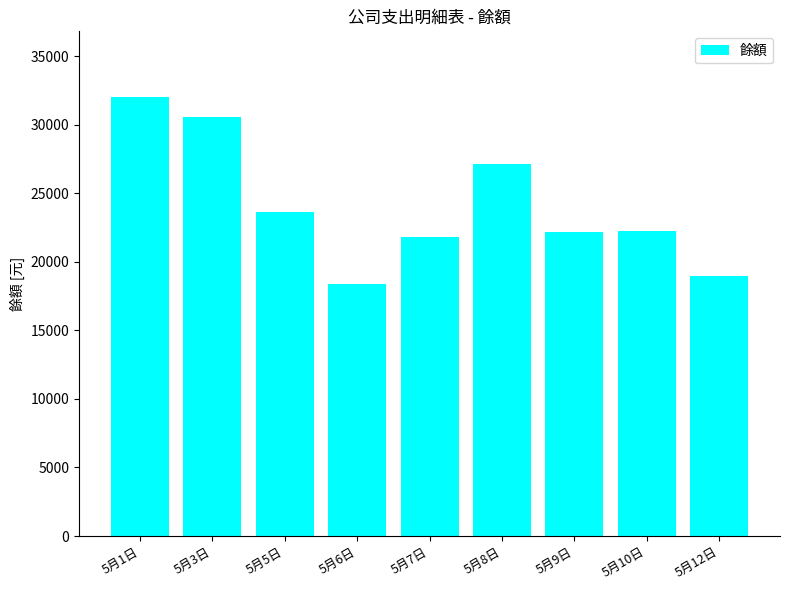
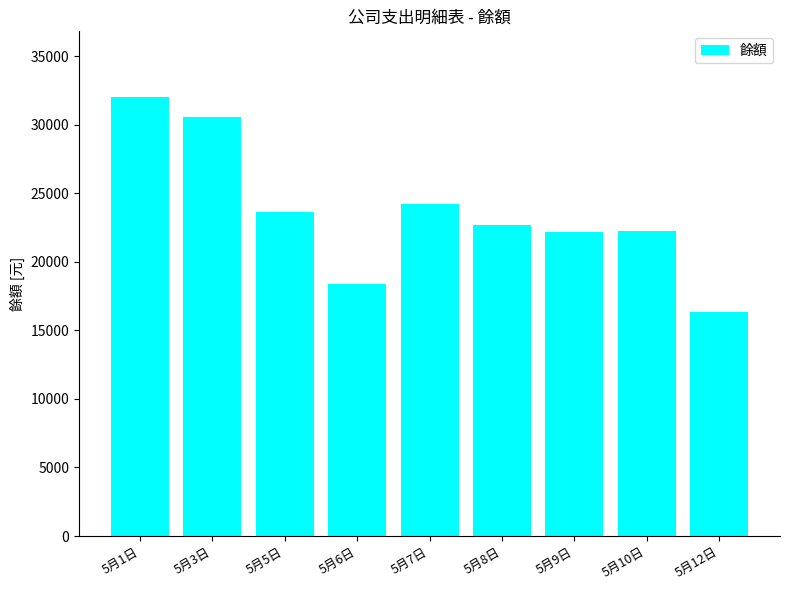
  {
    "5月1日": 32000,
    "5月3日": 30500,
    "5月5日": 23700,
    "5月6日": 18400,
-   "5月7日": 21800,
-   "5月8日": 27200,
+   "5月7日": 24200,
+   "5月8日": 22700,
    "5月9日": 22200,
    "5月10日": 22300,
-   "5月12日": 19000
+   "5月12日": 16300
  }
